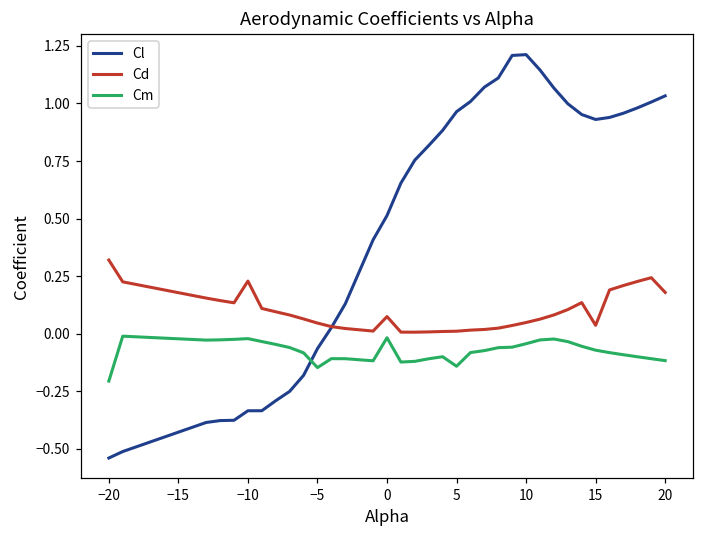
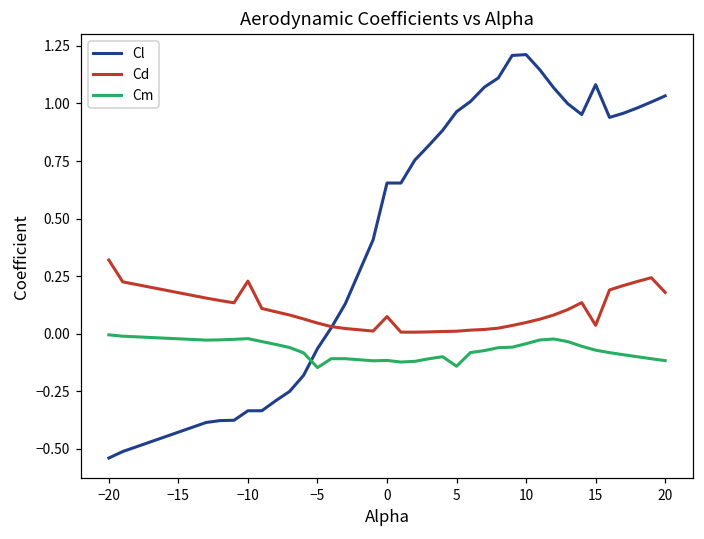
  {
    "Cl": {
      "−20": -0.54,
      "−10": -0.33,
      "−5": -0.06,
-     "0": 0.51,
+     "0": 0.65,
      "5": 0.96,
      "10": 1.21,
-     "15": 0.93,
+     "15": 1.08,
      "20": 1.03
    },
    "Cd": {
      "−20": 0.32,
      "−10": 0.23,
      "−5": 0.05,
      "0": 0.07,
      "5": 0.01,
      "10": 0.05,
      "15": 0.04,
      "20": 0.18
    },
    "Cm": {
-     "−20": -0.21,
+     "−20": 0.00,
      "−10": -0.02,
      "−5": -0.15,
-     "0": -0.02,
+     "0": -0.12,
      "5": -0.14,
      "10": -0.04,
      "15": -0.07,
      "20": -0.12
    }
  }
